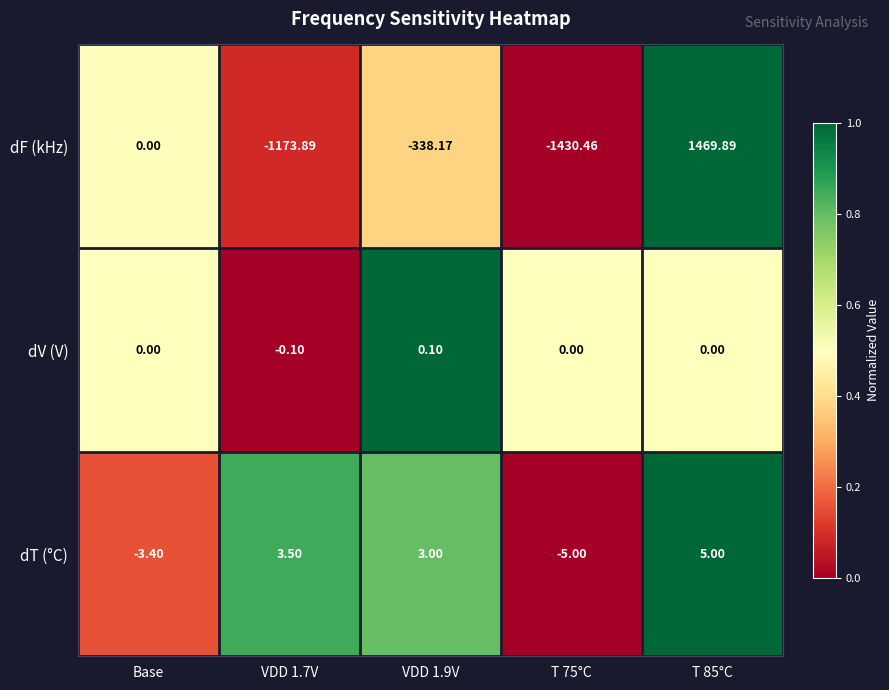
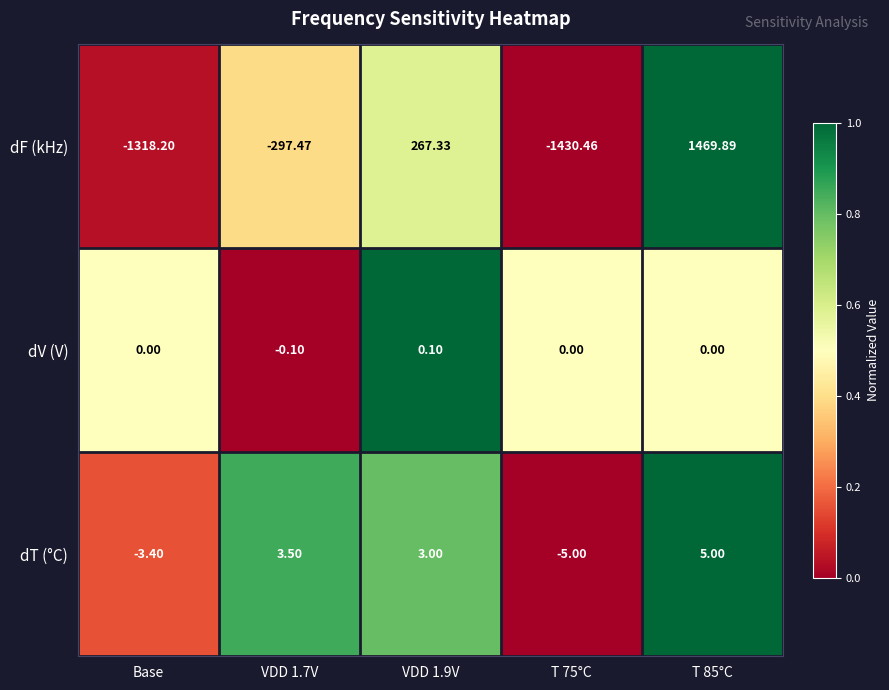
  {
    "dF (kHz)": {
-     "Base": 0.00,
-     "VDD 1.7V": -1173.89,
-     "VDD 1.9V": -338.17,
+     "Base": -1318.20,
+     "VDD 1.7V": -297.47,
+     "VDD 1.9V": 267.33,
      "T 75°C": -1430.46,
      "T 85°C": 1469.89
    },
    "dV (V)": {
      "Base": 0.00,
      "VDD 1.7V": -0.10,
      "VDD 1.9V": 0.10,
      "T 75°C": 0.00,
      "T 85°C": 0.00
    },
    "dT (°C)": {
      "Base": -3.40,
      "VDD 1.7V": 3.50,
      "VDD 1.9V": 3.00,
      "T 75°C": -5.00,
      "T 85°C": 5.00
    }
  }
